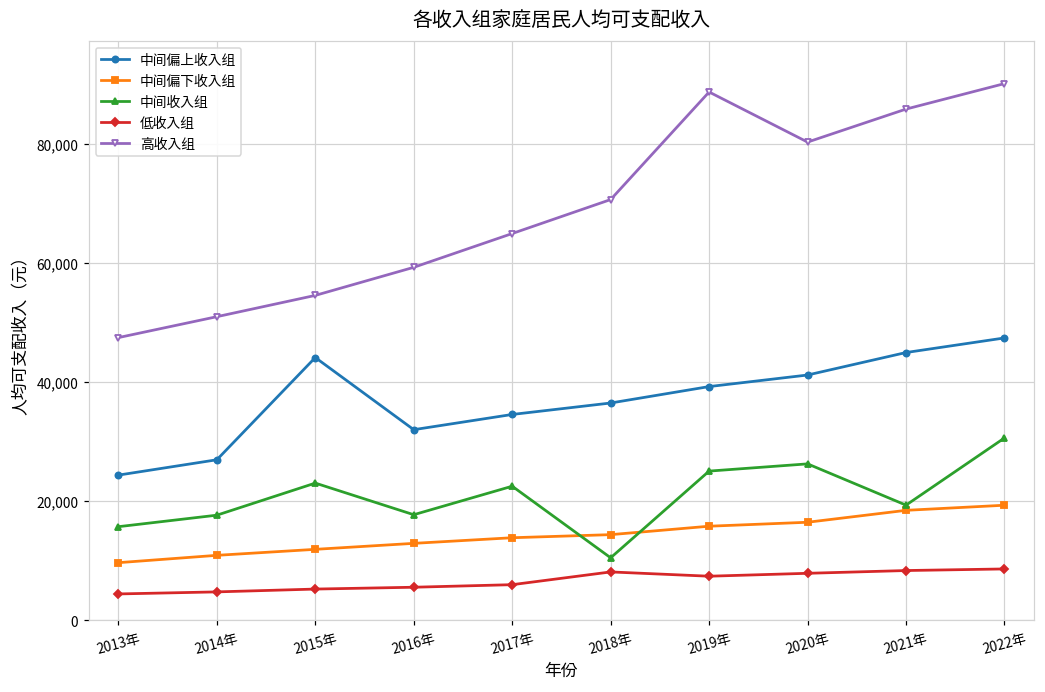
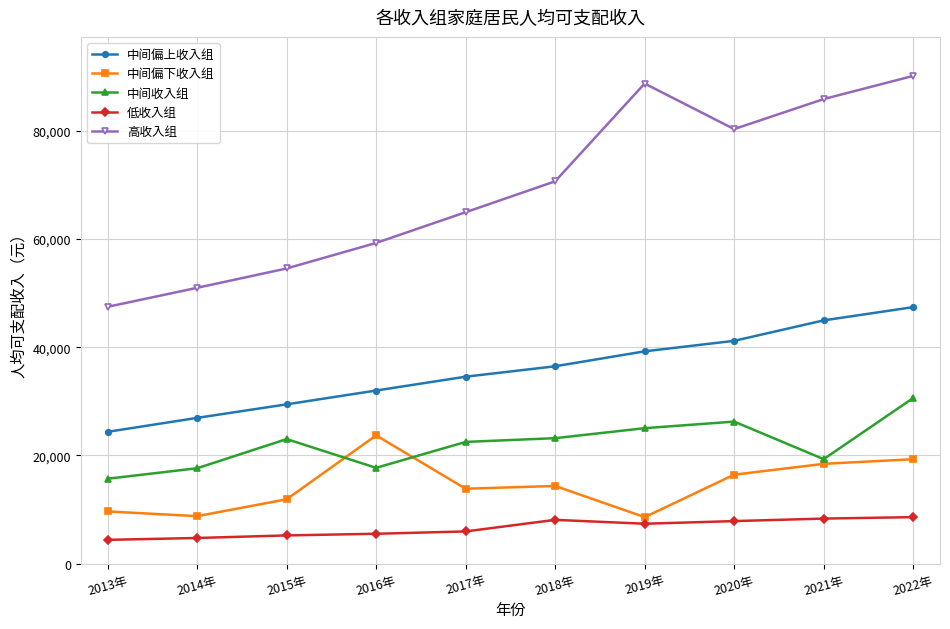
  {
    "中间偏上收入组": {
      "2013年": "24,000",
      "2014年": "27,000",
-     "2015年": "44,000",
+     "2015年": "29,000",
      "2016年": "32,000",
      "2017年": "35,000",
      "2018年": "36,000",
      "2019年": "39,000",
      "2020年": "41,000",
      "2021年": "45,000",
      "2022年": "47,000"
    },
    "中间偏下收入组": {
      "2013年": "10,000",
-     "2014年": "11,000",
+     "2014年": "9,000",
      "2015年": "12,000",
-     "2016年": "13,000",
+     "2016年": "24,000",
      "2017年": "14,000",
      "2018年": "14,000",
-     "2019年": "16,000",
+     "2019年": "9,000",
      "2020年": "16,000",
      "2021年": "18,000",
      "2022年": "19,000"
    },
    "中间收入组": {
      "2013年": "16,000",
      "2014年": "18,000",
      "2015年": "23,000",
      "2016年": "18,000",
      "2017年": "22,000",
-     "2018年": "10,000",
+     "2018年": "23,000",
      "2019年": "25,000",
      "2020年": "26,000",
      "2021年": "19,000",
      "2022年": "31,000"
    },
    "低收入组": {
      "2013年": "4,000",
      "2014年": "5,000",
      "2015年": "5,000",
      "2016年": "6,000",
      "2017年": "6,000",
      "2018年": "8,000",
      "2019年": "7,000",
      "2020年": "8,000",
      "2021年": "8,000",
      "2022年": "9,000"
    },
    "高收入组": {
      "2013年": "47,000",
      "2014年": "51,000",
      "2015年": "55,000",
      "2016年": "59,000",
      "2017年": "65,000",
      "2018年": "71,000",
      "2019年": "89,000",
      "2020年": "80,000",
      "2021年": "86,000",
      "2022年": "90,000"
    }
  }
